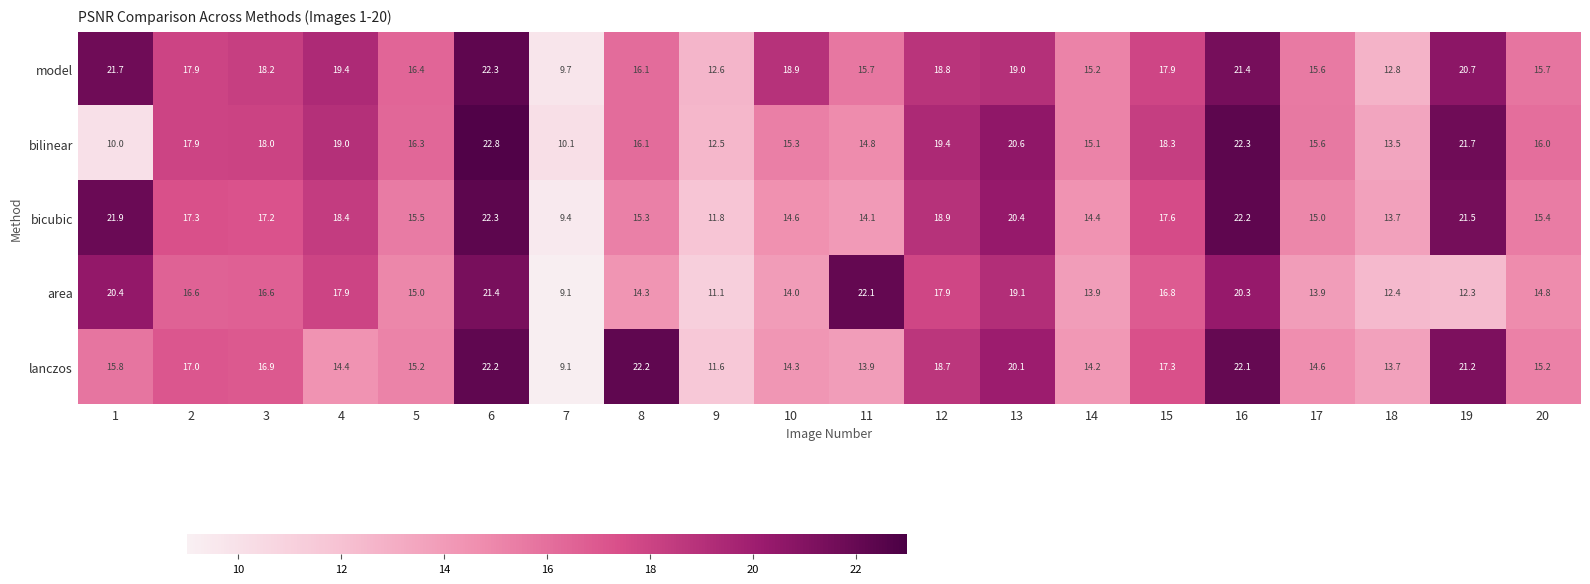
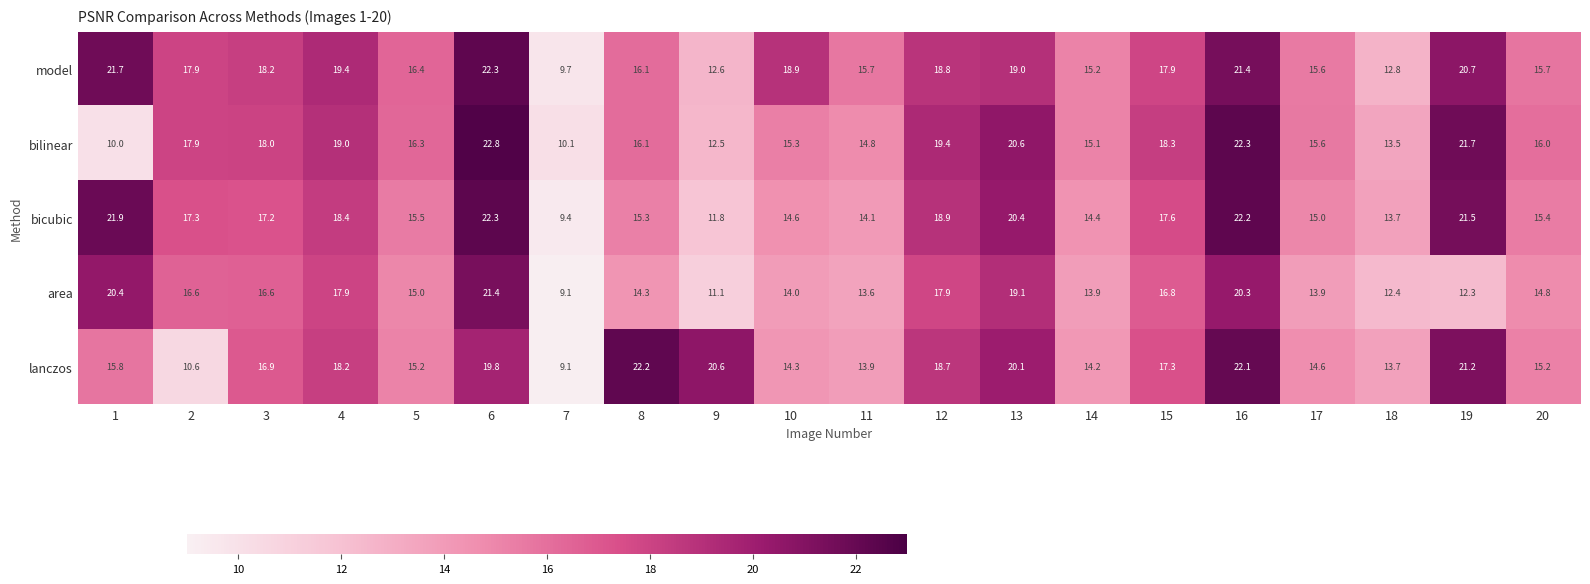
  {
    "model": {
      "1": 21.7,
      "2": 17.9,
      "3": 18.2,
      "4": 19.4,
      "5": 16.4,
      "6": 22.3,
      "7": 9.7,
      "8": 16.1,
      "9": 12.6,
      "10": 18.9,
      "11": 15.7,
      "12": 18.8,
      "13": 19.0,
      "14": 15.2,
      "15": 17.9,
      "16": 21.4,
      "17": 15.6,
      "18": 12.8,
      "19": 20.7,
      "20": 15.7
    },
    "bilinear": {
      "1": 10.0,
      "2": 17.9,
      "3": 18.0,
      "4": 19.0,
      "5": 16.3,
      "6": 22.8,
      "7": 10.1,
      "8": 16.1,
      "9": 12.5,
      "10": 15.3,
      "11": 14.8,
      "12": 19.4,
      "13": 20.6,
      "14": 15.1,
      "15": 18.3,
      "16": 22.3,
      "17": 15.6,
      "18": 13.5,
      "19": 21.7,
      "20": 16.0
    },
    "bicubic": {
      "1": 21.9,
      "2": 17.3,
      "3": 17.2,
      "4": 18.4,
      "5": 15.5,
      "6": 22.3,
      "7": 9.4,
      "8": 15.3,
      "9": 11.8,
      "10": 14.6,
      "11": 14.1,
      "12": 18.9,
      "13": 20.4,
      "14": 14.4,
      "15": 17.6,
      "16": 22.2,
      "17": 15.0,
      "18": 13.7,
      "19": 21.5,
      "20": 15.4
    },
    "area": {
      "1": 20.4,
      "2": 16.6,
      "3": 16.6,
      "4": 17.9,
      "5": 15.0,
      "6": 21.4,
      "7": 9.1,
      "8": 14.3,
      "9": 11.1,
      "10": 14.0,
-     "11": 22.1,
+     "11": 13.6,
      "12": 17.9,
      "13": 19.1,
      "14": 13.9,
      "15": 16.8,
      "16": 20.3,
      "17": 13.9,
      "18": 12.4,
      "19": 12.3,
      "20": 14.8
    },
    "lanczos": {
      "1": 15.8,
-     "2": 17.0,
+     "2": 10.6,
      "3": 16.9,
-     "4": 14.4,
+     "4": 18.2,
      "5": 15.2,
-     "6": 22.2,
+     "6": 19.8,
      "7": 9.1,
      "8": 22.2,
-     "9": 11.6,
+     "9": 20.6,
      "10": 14.3,
      "11": 13.9,
      "12": 18.7,
      "13": 20.1,
      "14": 14.2,
      "15": 17.3,
      "16": 22.1,
      "17": 14.6,
      "18": 13.7,
      "19": 21.2,
      "20": 15.2
    }
  }
